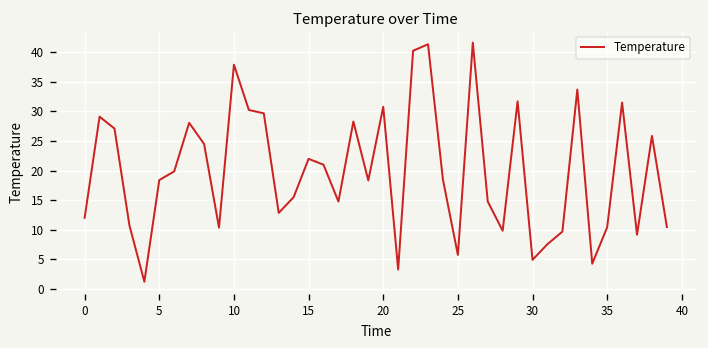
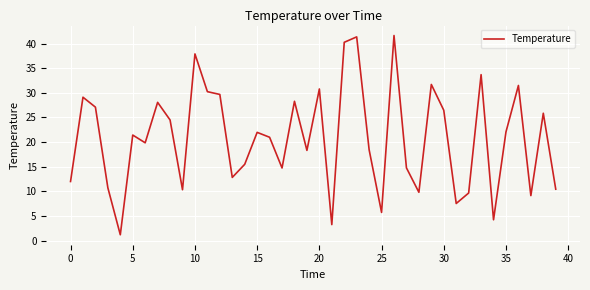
  {
    "0": 12,
-   "5": 18,
+   "5": 21,
    "10": 38,
    "15": 22,
    "20": 31,
    "25": 6,
-   "30": 5,
-   "35": 10
+   "30": 26,
+   "35": 22
  }
